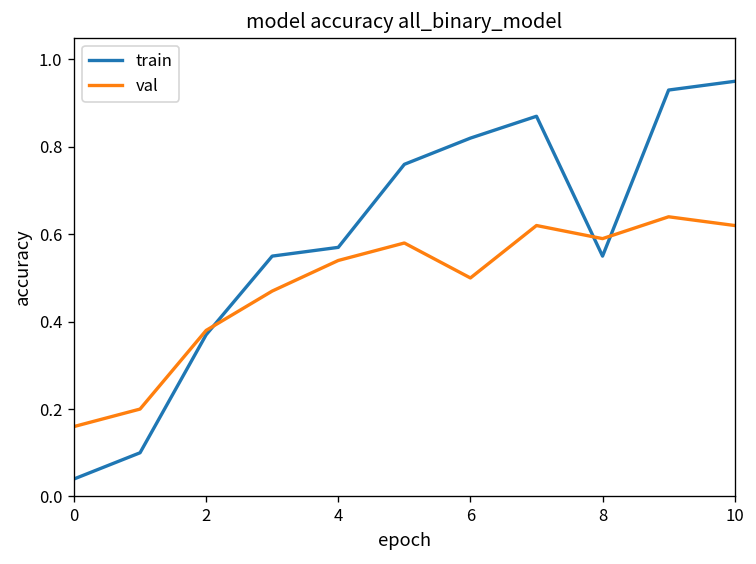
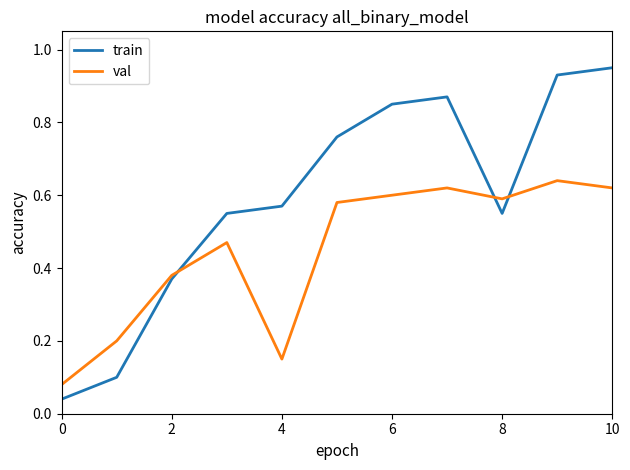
  {
    "train": {
      "0": 0.04,
      "2": 0.37,
      "4": 0.57,
-     "6": 0.82,
+     "6": 0.85,
      "8": 0.55,
      "10": 0.95
    },
    "val": {
-     "0": 0.16,
+     "0": 0.08,
      "2": 0.38,
-     "4": 0.54,
-     "6": 0.5,
+     "4": 0.15,
+     "6": 0.6,
      "8": 0.59,
      "10": 0.62
    }
  }
